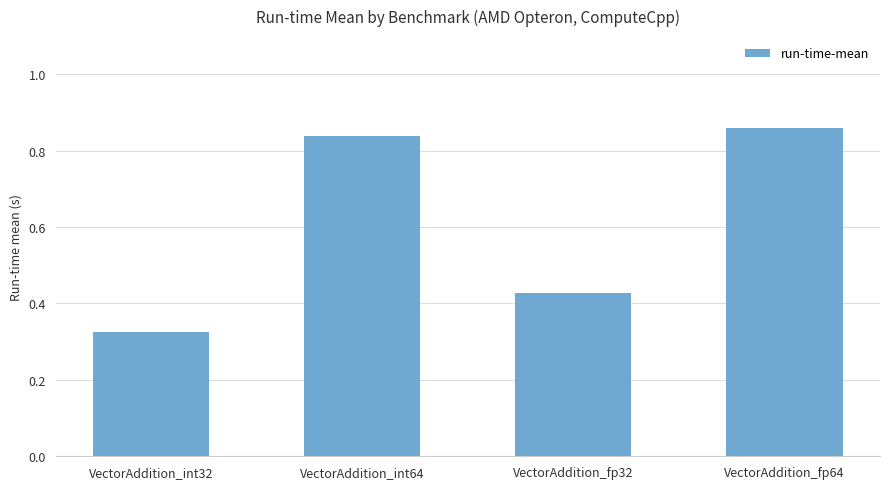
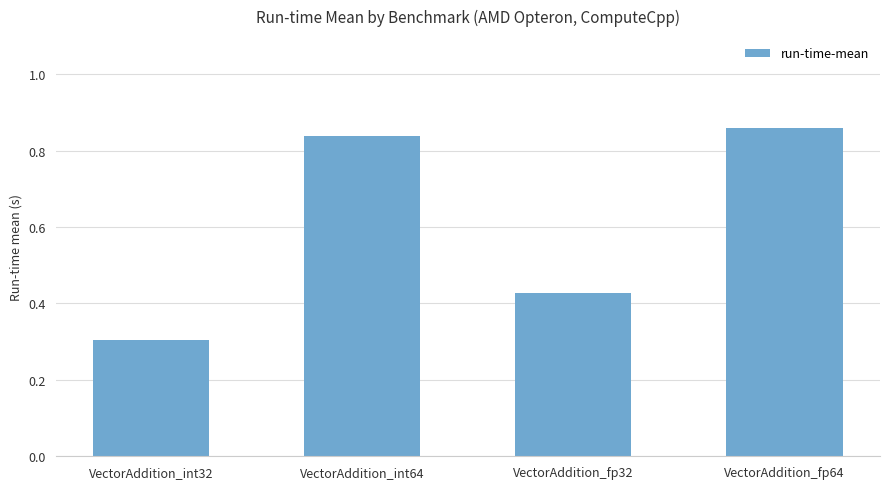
  {
-   "VectorAddition_int32": 0.33,
+   "VectorAddition_int32": 0.30,
    "VectorAddition_int64": 0.84,
    "VectorAddition_fp32": 0.43,
    "VectorAddition_fp64": 0.86
  }
